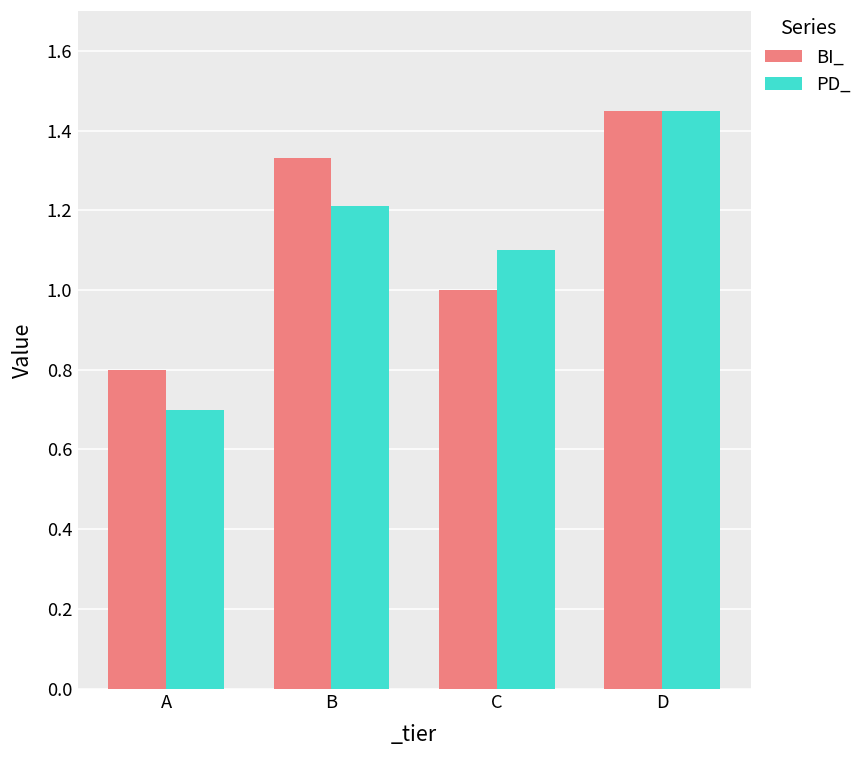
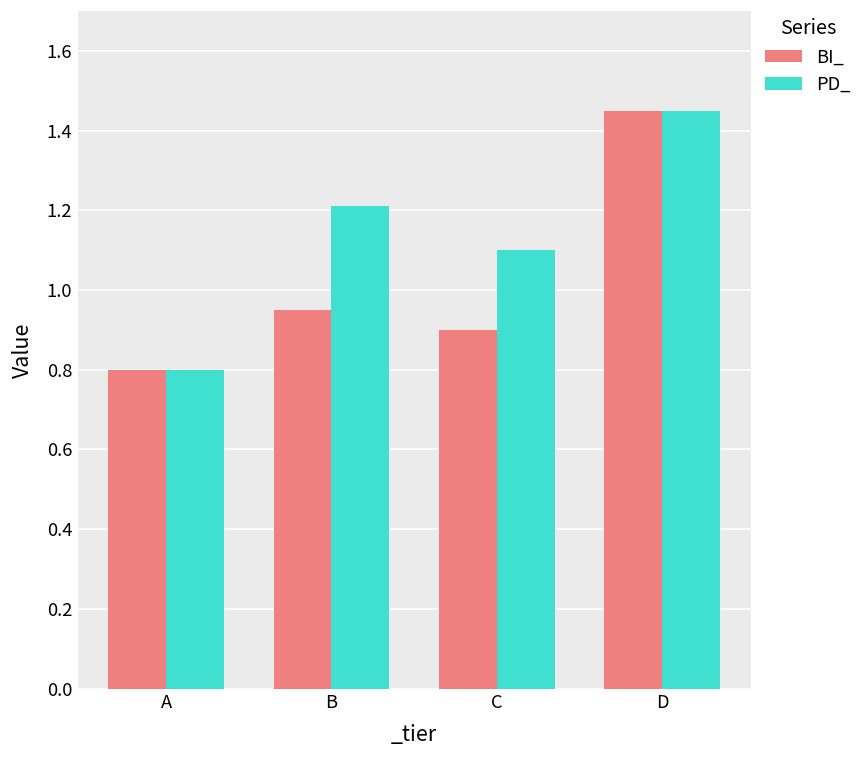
  {
    "BI_": {
      "A": 0.80,
-     "B": 1.33,
-     "C": 1.0,
+     "B": 0.95,
+     "C": 0.9,
      "D": 1.45
    },
    "PD_": {
-     "A": 0.7,
+     "A": 0.8,
      "B": 1.21,
      "C": 1.1,
      "D": 1.45
    }
  }
